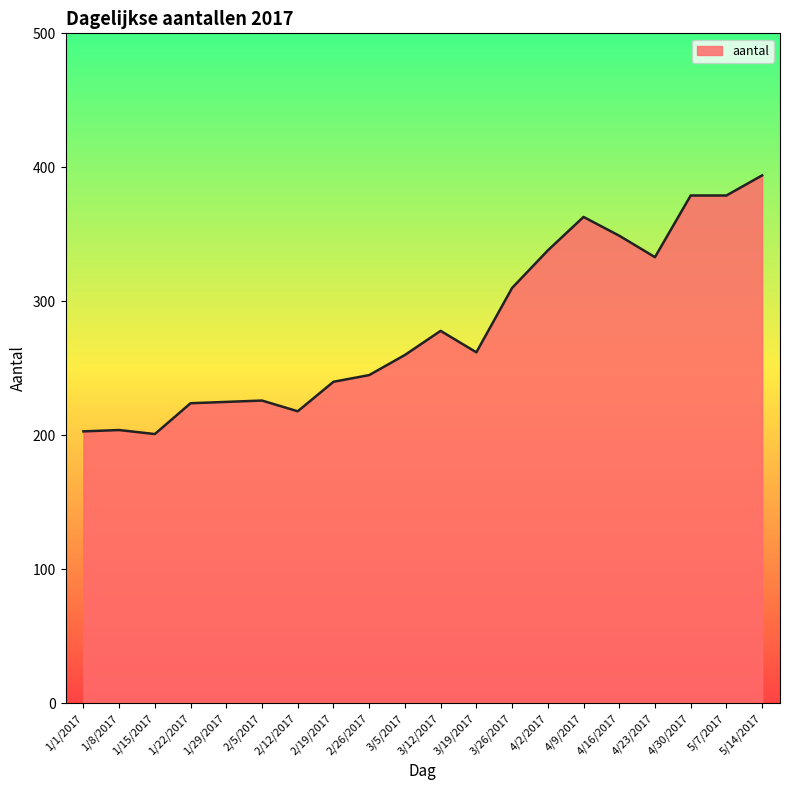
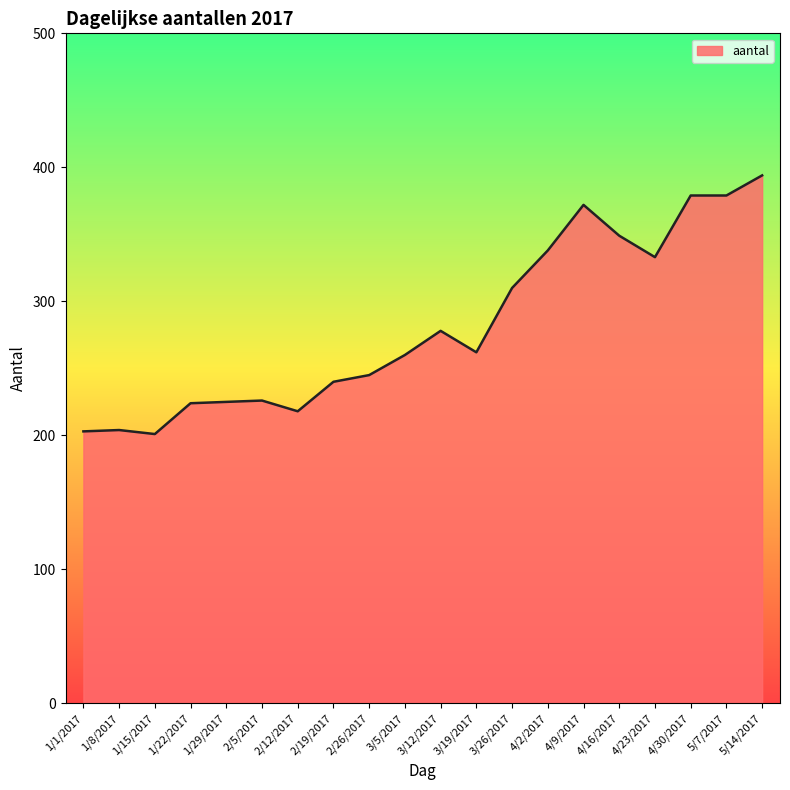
  {
    "1/1/2017": 203,
    "1/8/2017": 204,
    "1/15/2017": 201,
    "1/22/2017": 224,
    "1/29/2017": 225,
    "2/5/2017": 226,
    "2/12/2017": 218,
    "2/19/2017": 240,
    "2/26/2017": 245,
    "3/5/2017": 260,
    "3/12/2017": 278,
    "3/19/2017": 262,
    "3/26/2017": 310,
    "4/2/2017": 338,
-   "4/9/2017": 363,
+   "4/9/2017": 372,
    "4/16/2017": 349,
    "4/23/2017": 333,
    "4/30/2017": 379,
    "5/7/2017": 379,
    "5/14/2017": 394
  }
